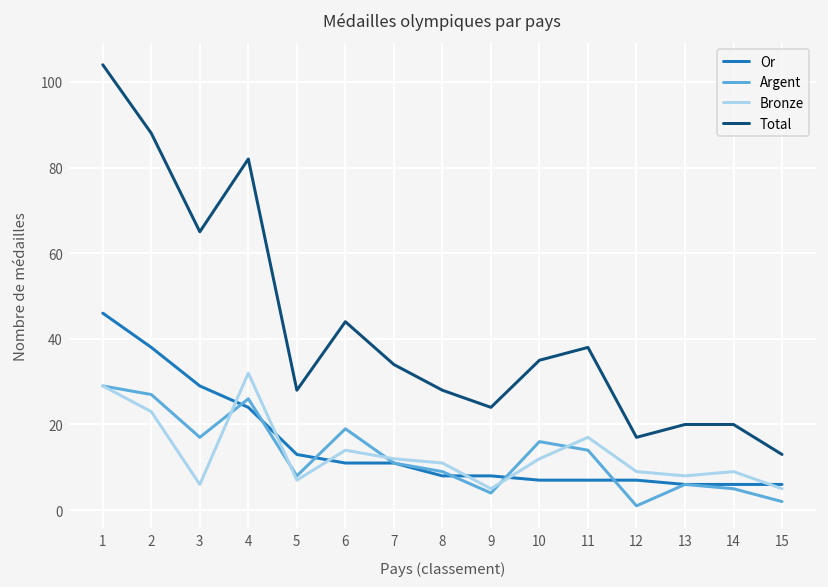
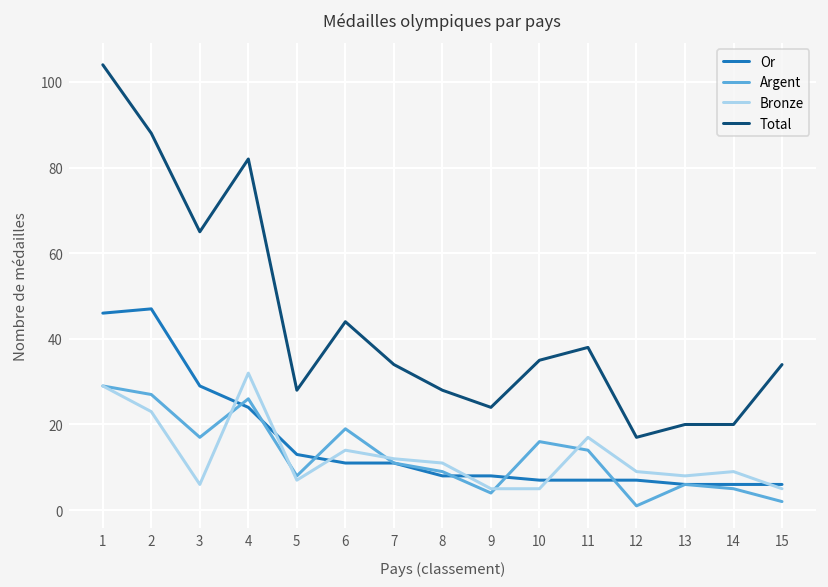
  {
    "Or": {
      "1": 46,
-     "2": 38,
+     "2": 47,
      "3": 29,
      "4": 24,
      "5": 13,
      "6": 11,
      "8": 8,
      "9": 8,
      "10": 7,
      "11": 7,
      "12": 7,
      "14": 6,
      "15": 6
    },
    "Argent": {
      "2": 27,
      "3": 17,
      "4": 26,
      "5": 8,
      "6": 19,
      "8": 9,
      "9": 4,
      "10": 16,
      "11": 14,
      "12": 1,
      "14": 5,
      "15": 2
    },
    "Bronze": {
      "2": 23,
      "3": 6,
      "4": 32,
      "5": 7,
      "6": 14,
      "7": 12,
      "8": 11,
      "9": 5,
-     "10": 12,
+     "10": 5,
      "11": 17,
      "12": 9,
      "13": 8,
      "14": 9,
      "15": 5
    },
    "Total": {
      "1": 104,
      "2": 88,
      "3": 65,
      "4": 82,
      "5": 28,
      "6": 44,
      "7": 34,
      "8": 28,
      "9": 24,
      "10": 35,
      "11": 38,
      "12": 17,
      "13": 20,
      "14": 20,
-     "15": 13
+     "15": 34
    }
  }
